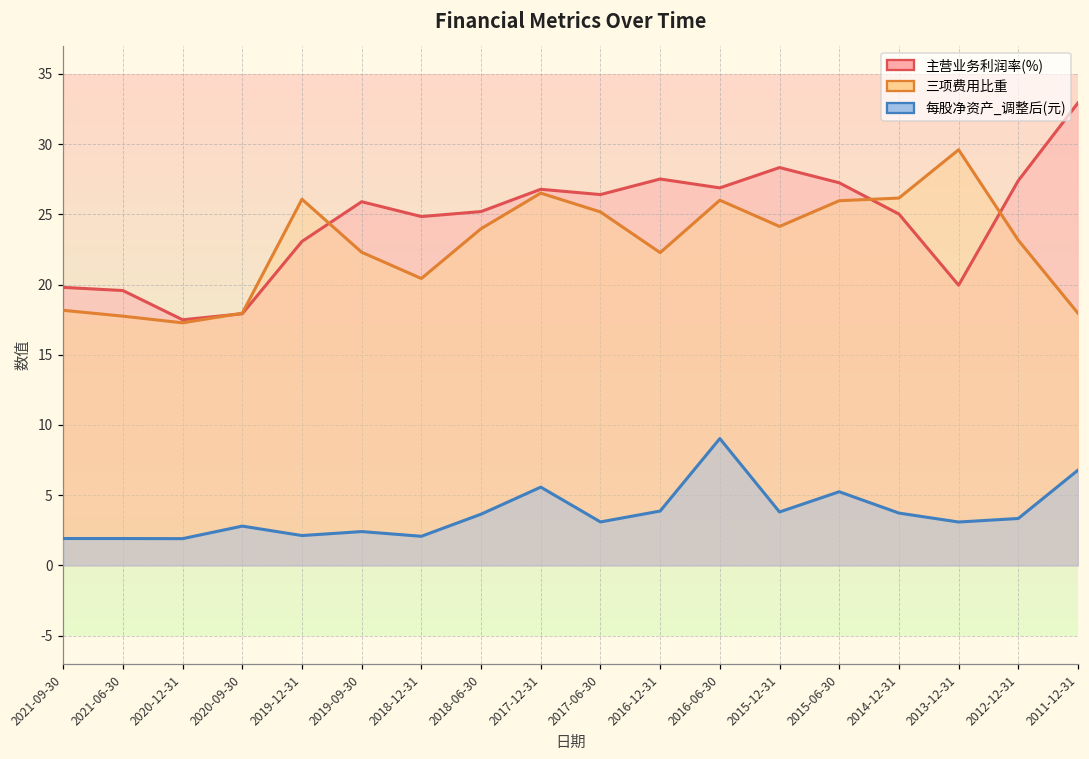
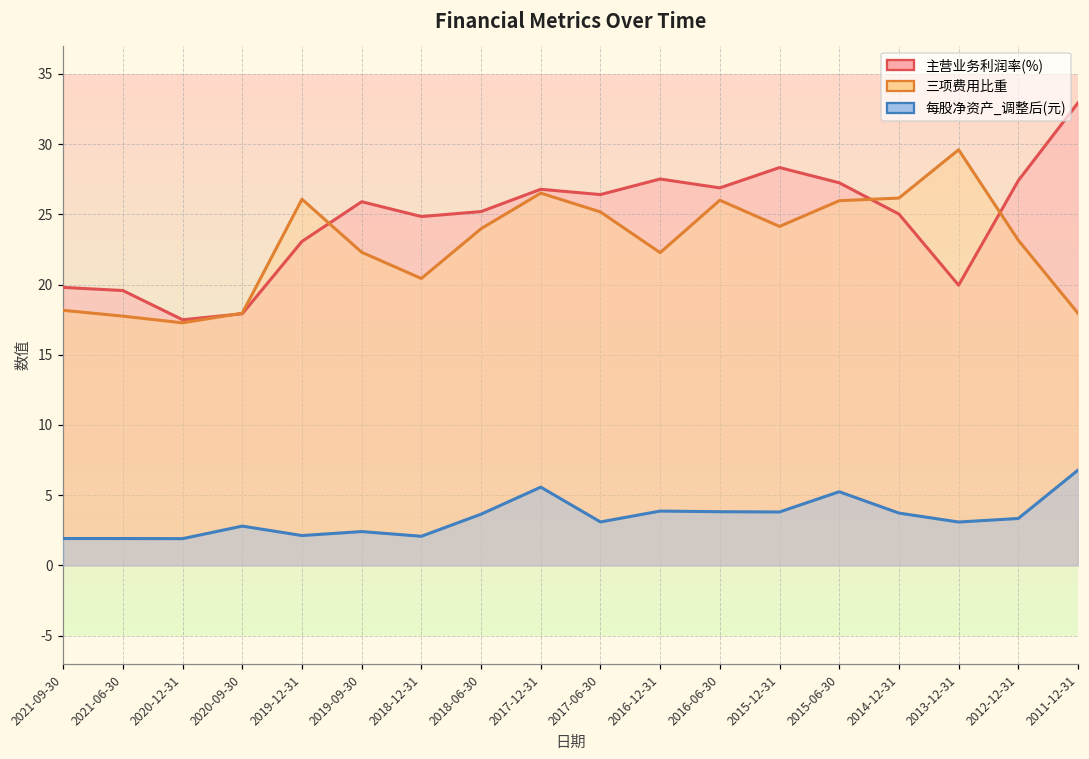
  {
    "每股净资产_调整后(元)": {
      "2021-09-30": 1.9,
      "2021-06-30": 1.9,
      "2020-12-31": 1.9,
      "2020-09-30": 2.8,
      "2019-12-31": 2.1,
      "2019-09-30": 2.4,
      "2018-12-31": 2.1,
      "2018-06-30": 3.6,
      "2017-12-31": 5.6,
      "2017-06-30": 3.1,
      "2016-12-31": 3.9,
-     "2016-06-30": 9.0,
+     "2016-06-30": 3.8,
      "2015-12-31": 3.8,
      "2015-06-30": 5.2,
      "2014-12-31": 3.7,
      "2013-12-31": 3.1,
      "2012-12-31": 3.3,
      "2011-12-31": 6.8
    }
  }
